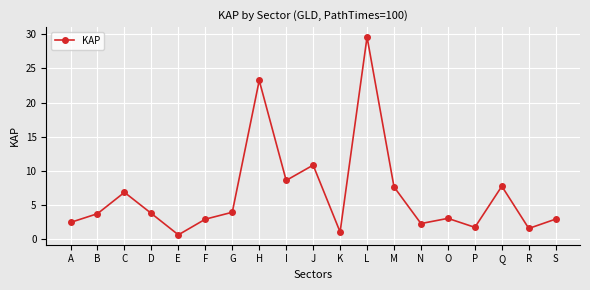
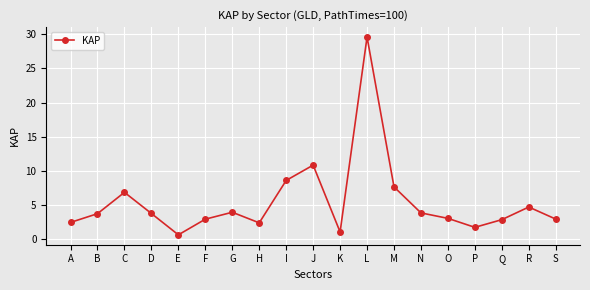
  {
    "A": 2,
    "B": 4,
    "C": 7,
    "D": 4,
    "E": 1,
    "F": 3,
    "G": 4,
-   "H": 23,
+   "H": 2,
    "I": 9,
    "J": 11,
    "K": 1,
    "L": 30,
    "M": 8,
-   "N": 2,
+   "N": 4,
    "O": 3,
    "P": 2,
-   "Q": 8,
-   "R": 2,
+   "Q": 3,
+   "R": 5,
    "S": 3
  }
